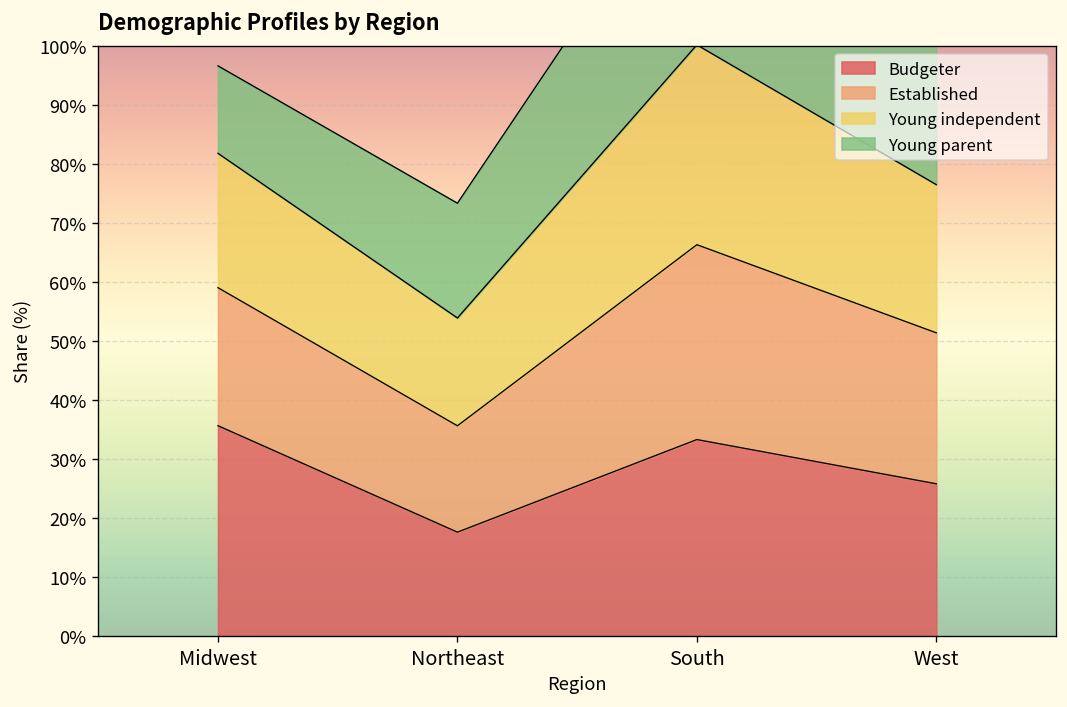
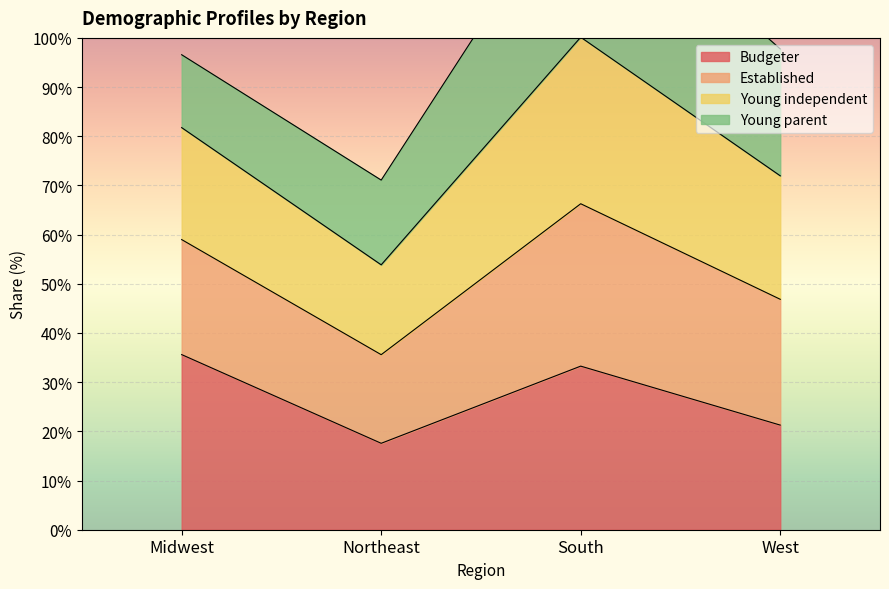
  {
    "Budgeter": {
      "Midwest": "36%",
      "Northeast": "18%",
      "South": "33%",
-     "West": "26%"
+     "West": "21%"
    },
    "Young parent": {
      "Midwest": "15%",
-     "Northeast": "19%"
+     "Northeast": "17%"
    }
  }
